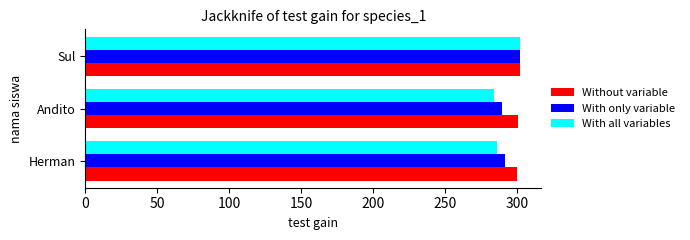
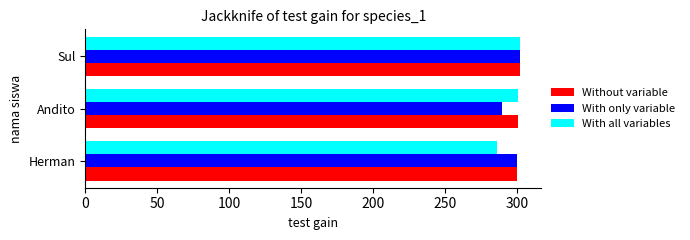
  {
    "Without variable": {
      "Sul": 302,
      "Andito": 301,
      "Herman": 300
    },
    "With only variable": {
      "Sul": 302,
      "Andito": 290,
-     "Herman": 292
+     "Herman": 300
    },
    "With all variables": {
      "Sul": 302,
-     "Andito": 284,
+     "Andito": 301,
      "Herman": 286
    }
  }
